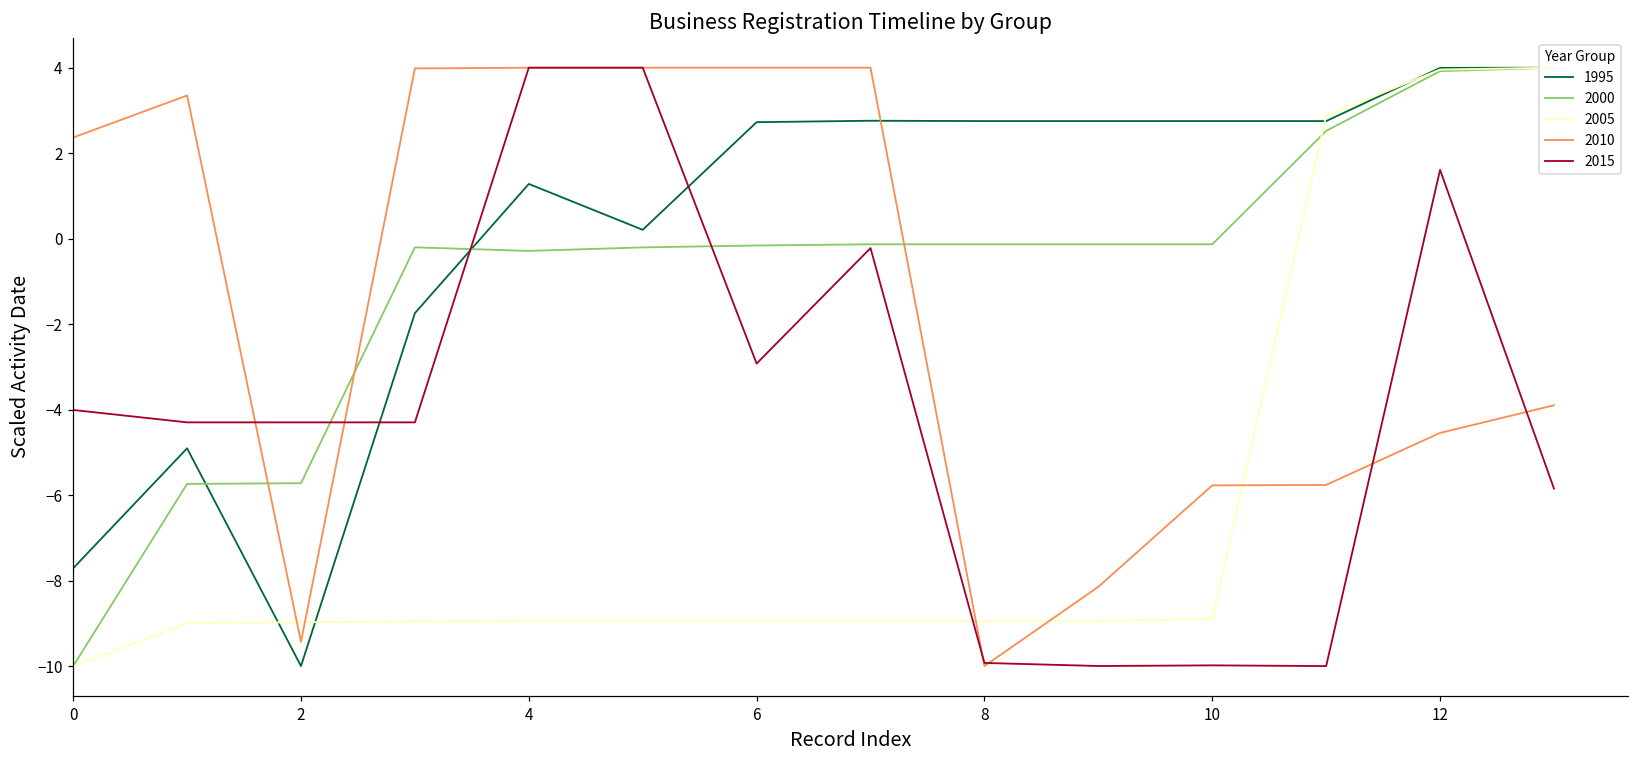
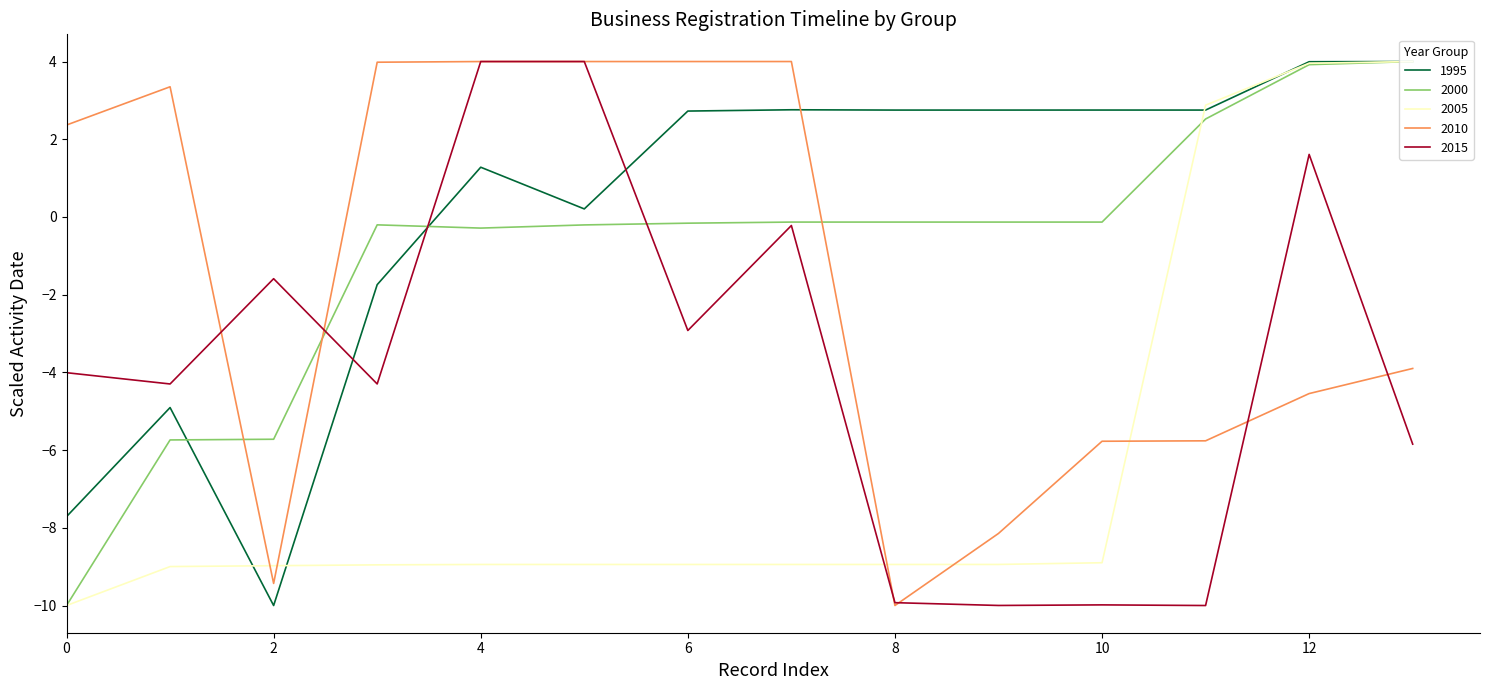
  {
    "1995": {
      "0": -7.7,
      "2": -10.0,
      "4": 1.3,
      "6": 2.7,
      "8": 2.8,
      "10": 2.8
    },
    "2000": {
      "2": -5.7,
      "4": -0.3,
      "6": -0.2,
      "8": -0.1,
      "10": -0.1
    },
    "2005": {
      "2": -9.0,
      "4": -8.9,
      "6": -8.9,
      "8": -8.9,
      "10": -8.9
    },
    "2010": {
      "0": 2.4,
      "2": -9.4,
      "6": 4.0,
      "8": -10.0,
      "10": -5.8,
      "12": -4.5
    },
    "2015": {
      "0": -4.0,
-     "2": -4.3,
+     "2": -1.6,
      "6": -2.9,
      "8": -9.9,
      "10": -10.0,
      "12": 1.6
    }
  }
